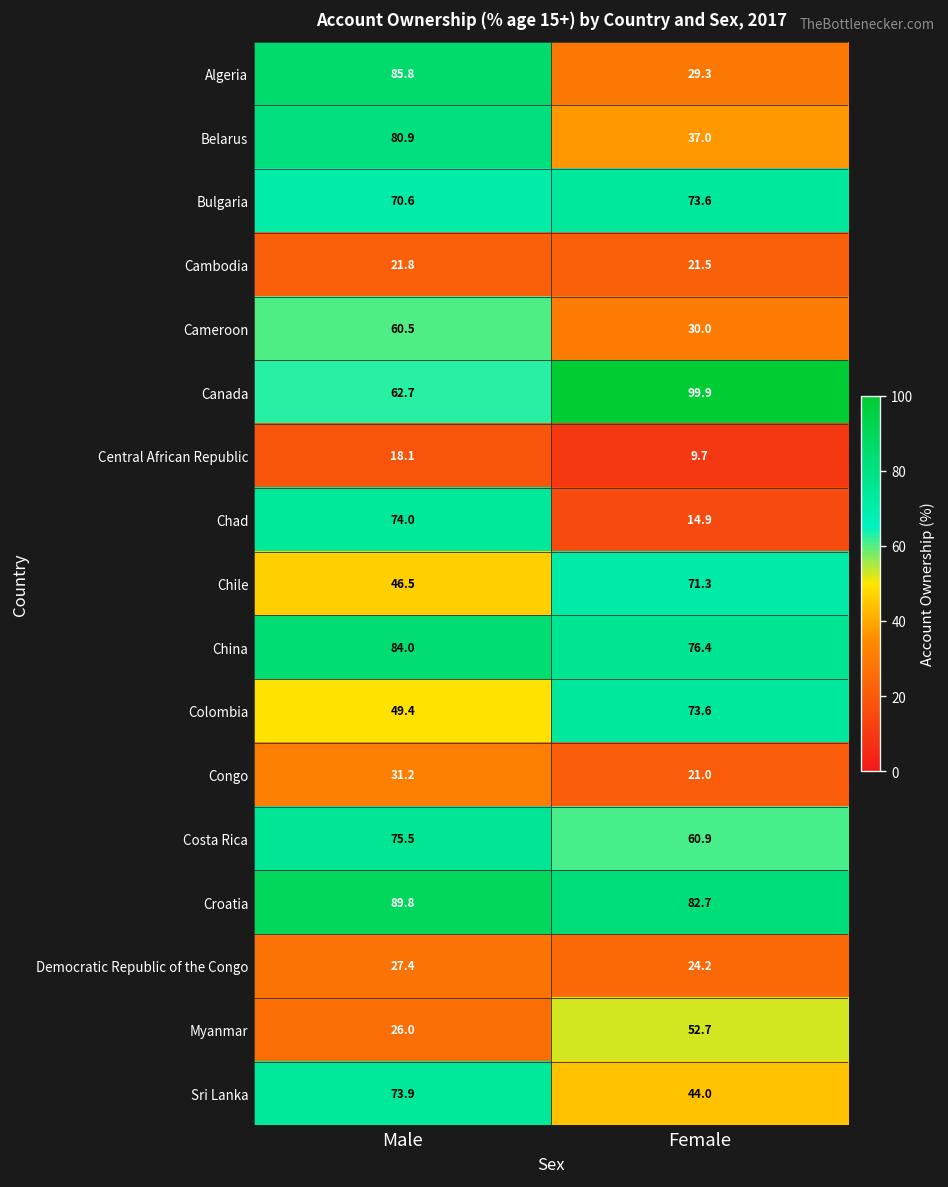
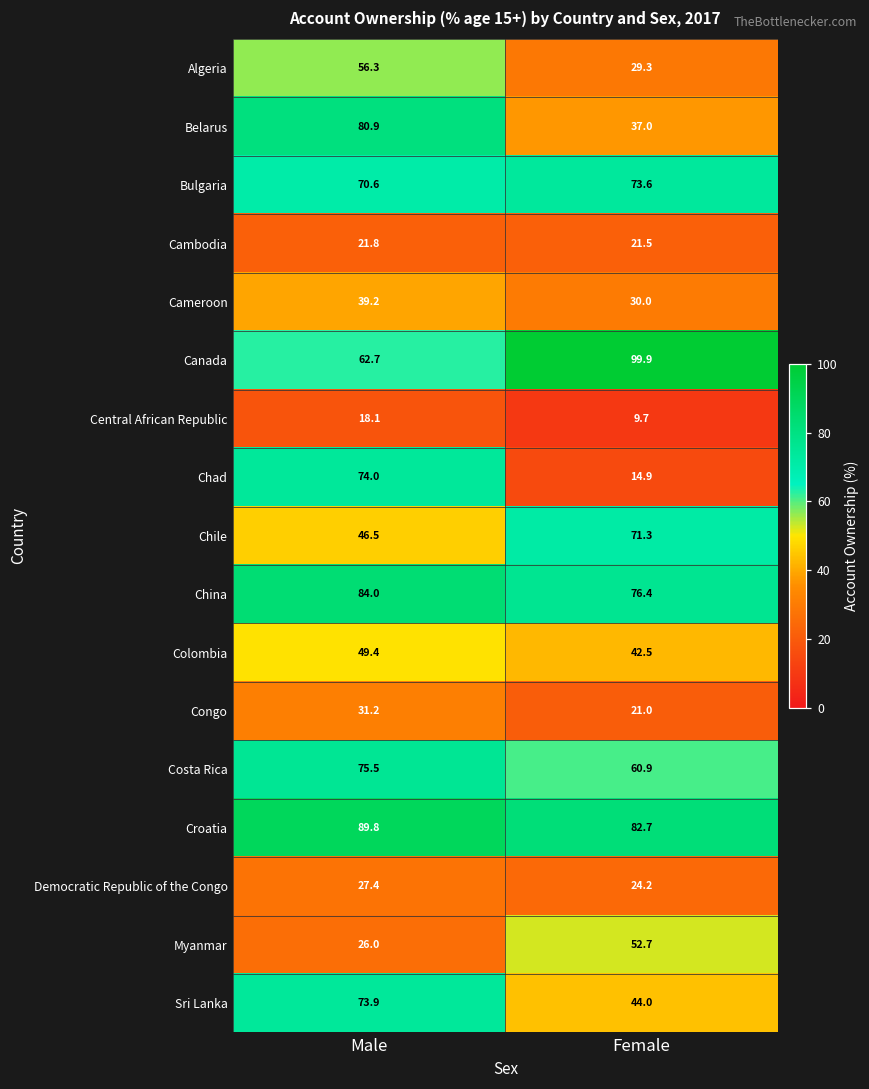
  {
    "Algeria": {
-     "Male": 85.8,
+     "Male": 56.3,
      "Female": 29.3
    },
    "Belarus": {
      "Male": 80.9,
      "Female": 37.0
    },
    "Bulgaria": {
      "Male": 70.6,
      "Female": 73.6
    },
    "Cambodia": {
      "Male": 21.8,
      "Female": 21.5
    },
    "Cameroon": {
-     "Male": 60.5,
+     "Male": 39.2,
      "Female": 30.0
    },
    "Canada": {
      "Male": 62.7,
      "Female": 99.9
    },
    "Central African Republic": {
      "Male": 18.1,
      "Female": 9.7
    },
    "Chad": {
      "Male": 74.0,
      "Female": 14.9
    },
    "Chile": {
      "Male": 46.5,
      "Female": 71.3
    },
    "China": {
      "Male": 84.0,
      "Female": 76.4
    },
    "Colombia": {
      "Male": 49.4,
-     "Female": 73.6
+     "Female": 42.5
    },
    "Congo": {
      "Male": 31.2,
      "Female": 21.0
    },
    "Costa Rica": {
      "Male": 75.5,
      "Female": 60.9
    },
    "Croatia": {
      "Male": 89.8,
      "Female": 82.7
    },
    "Democratic Republic of the Congo": {
      "Male": 27.4,
      "Female": 24.2
    },
    "Myanmar": {
      "Male": 26.0,
      "Female": 52.7
    },
    "Sri Lanka": {
      "Male": 73.9,
      "Female": 44.0
    }
  }
